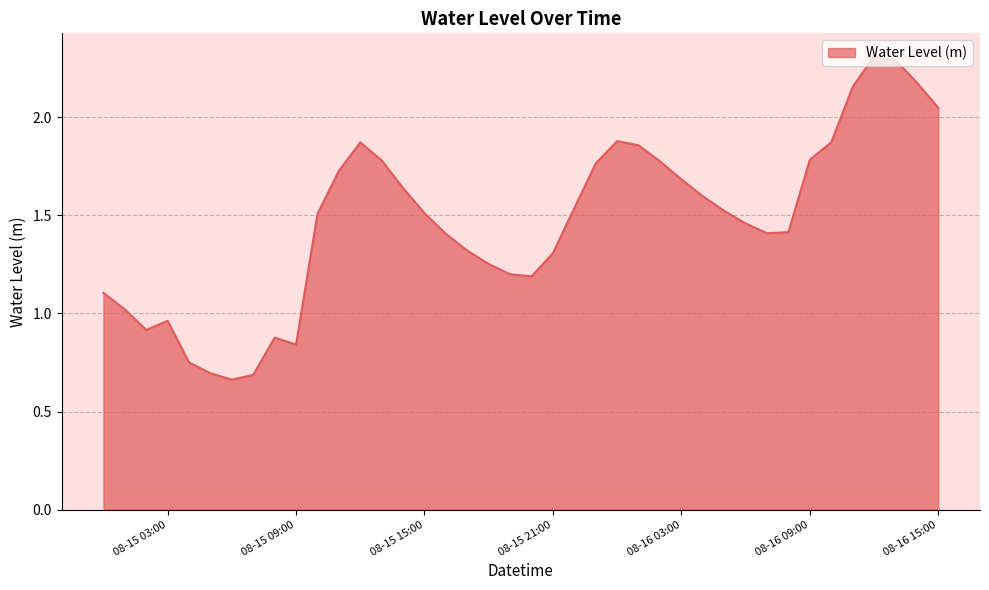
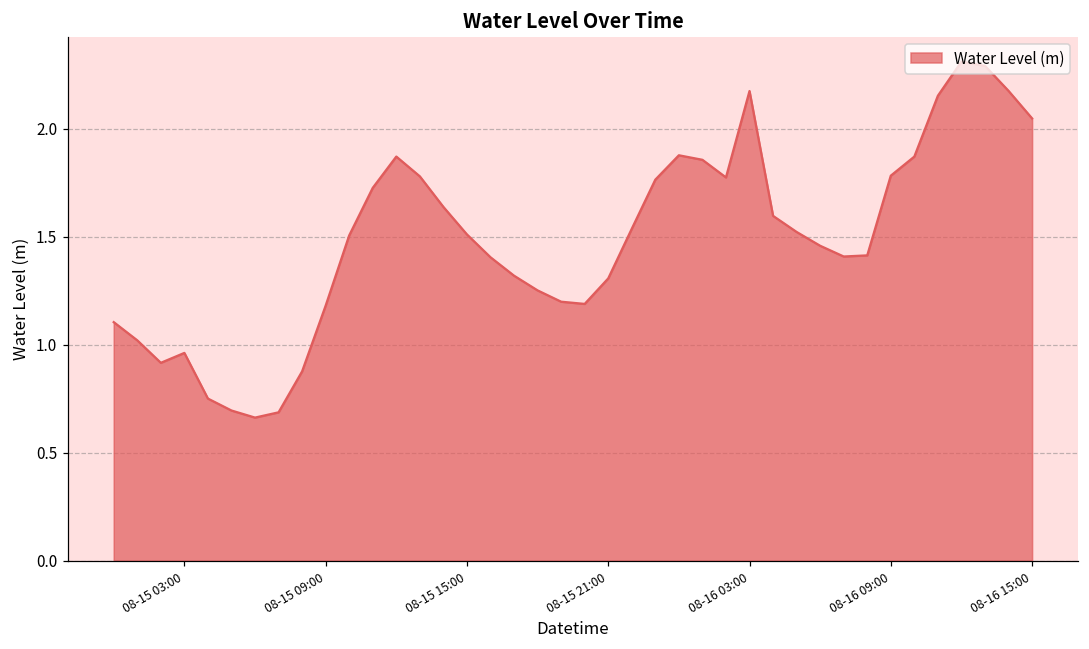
  {
    "08-15 03:00": 0.96,
-   "08-15 09:00": 0.84,
+   "08-15 09:00": 1.18,
    "08-15 15:00": 1.51,
    "08-15 21:00": 1.31,
-   "08-16 03:00": 1.68,
+   "08-16 03:00": 2.17,
    "08-16 09:00": 1.78,
    "08-16 15:00": 2.05
  }
